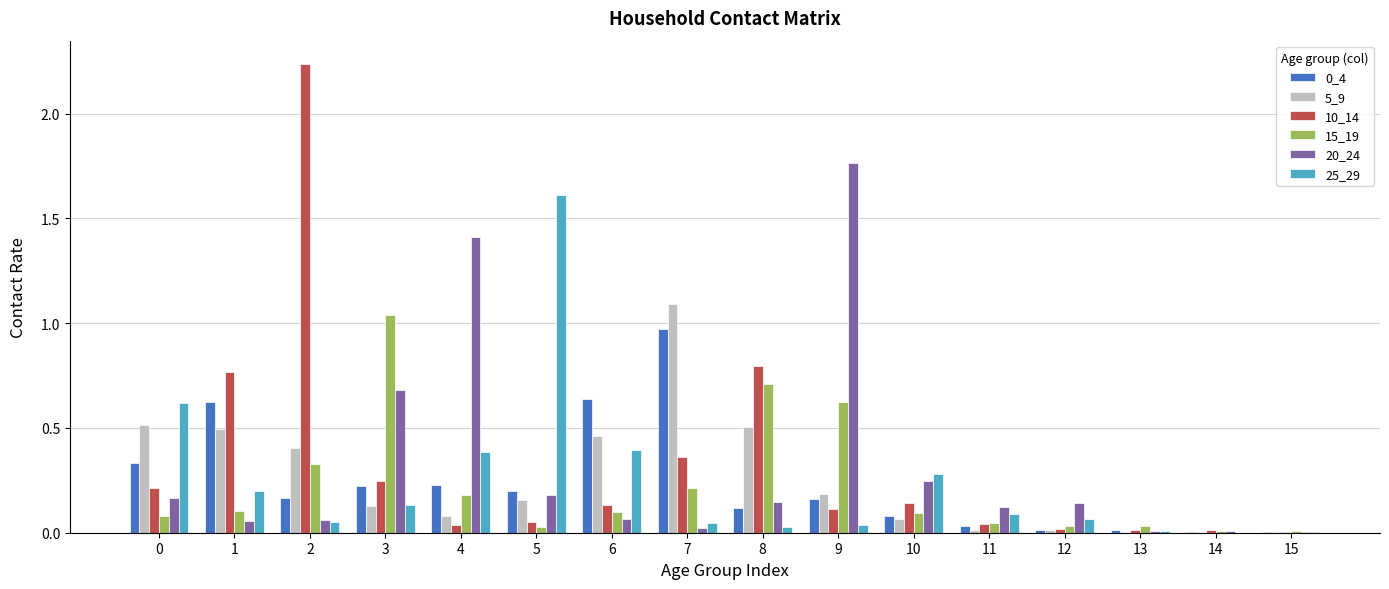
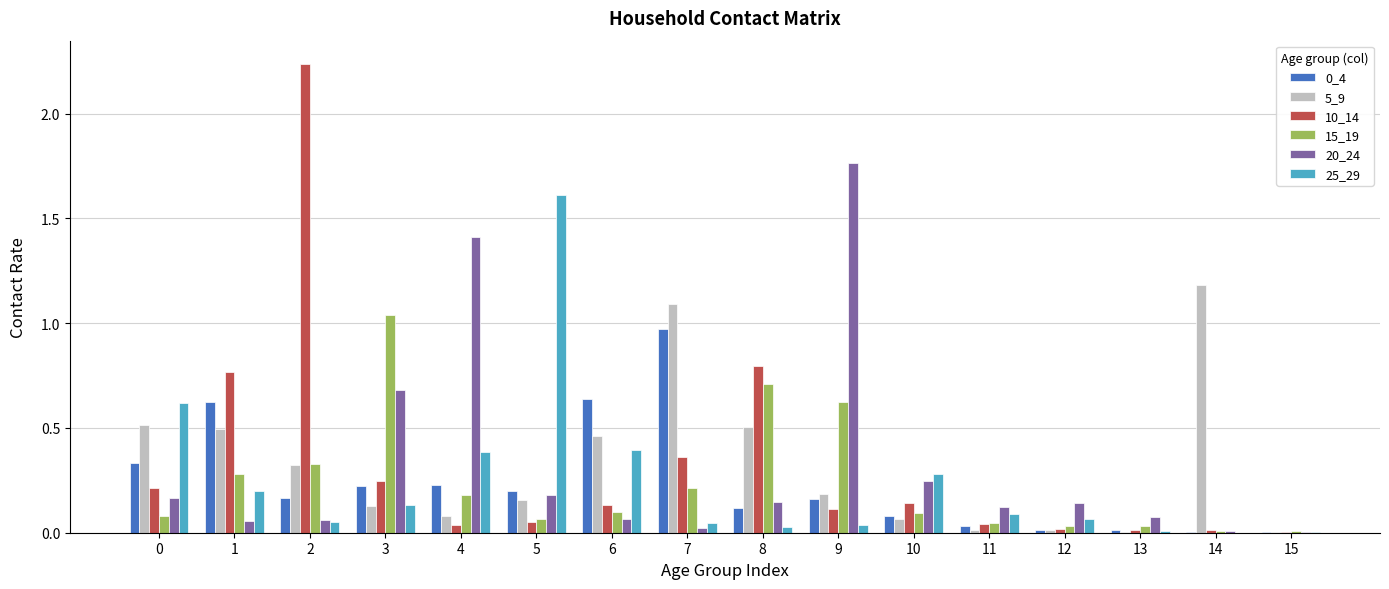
  {
    "5_9": {
      "0": 0.51,
      "1": 0.50,
-     "2": 0.41,
+     "2": 0.32,
      "3": 0.13,
      "4": 0.08,
      "5": 0.16,
      "6": 0.46,
      "7": 1.09,
      "8": 0.50,
      "9": 0.18,
      "10": 0.07,
      "11": 0.01,
-     "14": 0.00
+     "14": 1.18
    },
    "10_14": {
      "0": 0.21,
      "1": 0.77,
      "2": 2.24,
      "3": 0.25,
      "4": 0.04,
      "5": 0.05,
      "6": 0.13,
      "7": 0.36,
      "8": 0.80,
      "9": 0.11,
      "10": 0.14,
      "11": 0.04,
      "12": 0.02,
      "13": 0.01,
      "14": 0.01
    },
    "15_19": {
      "0": 0.08,
-     "1": 0.10,
+     "1": 0.28,
      "2": 0.33,
      "3": 1.04,
      "4": 0.18,
-     "5": 0.03,
+     "5": 0.07,
      "6": 0.10,
      "7": 0.21,
      "8": 0.71,
      "9": 0.62,
      "10": 0.10,
      "11": 0.04,
      "12": 0.03,
      "13": 0.03
    },
    "20_24": {
      "0": 0.17,
      "1": 0.06,
      "2": 0.06,
      "3": 0.68,
      "4": 1.41,
      "5": 0.18,
      "6": 0.07,
      "7": 0.02,
      "8": 0.15,
      "9": 1.76,
      "10": 0.25,
      "11": 0.12,
      "12": 0.14,
-     "13": 0.01
+     "13": 0.07
    }
  }
